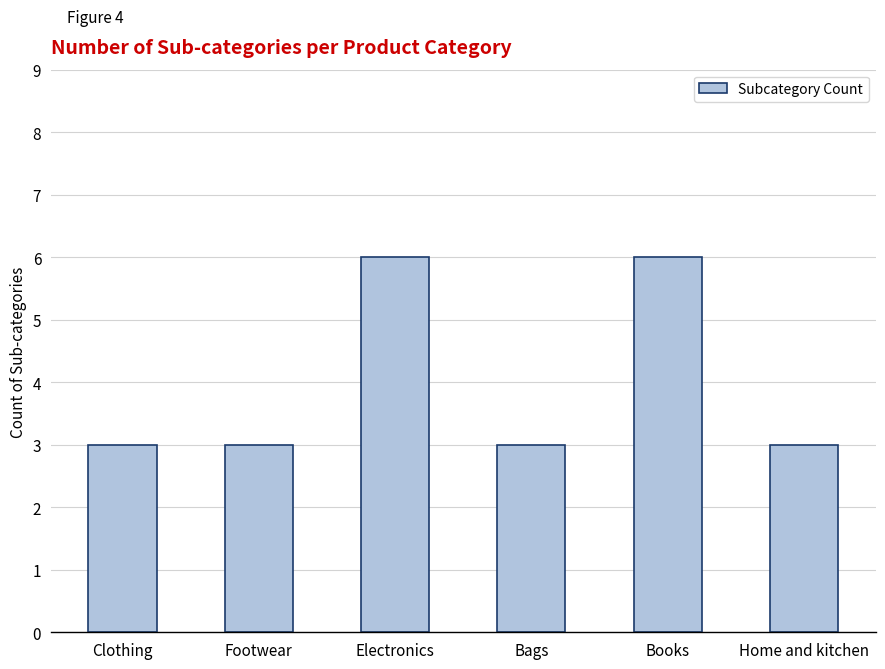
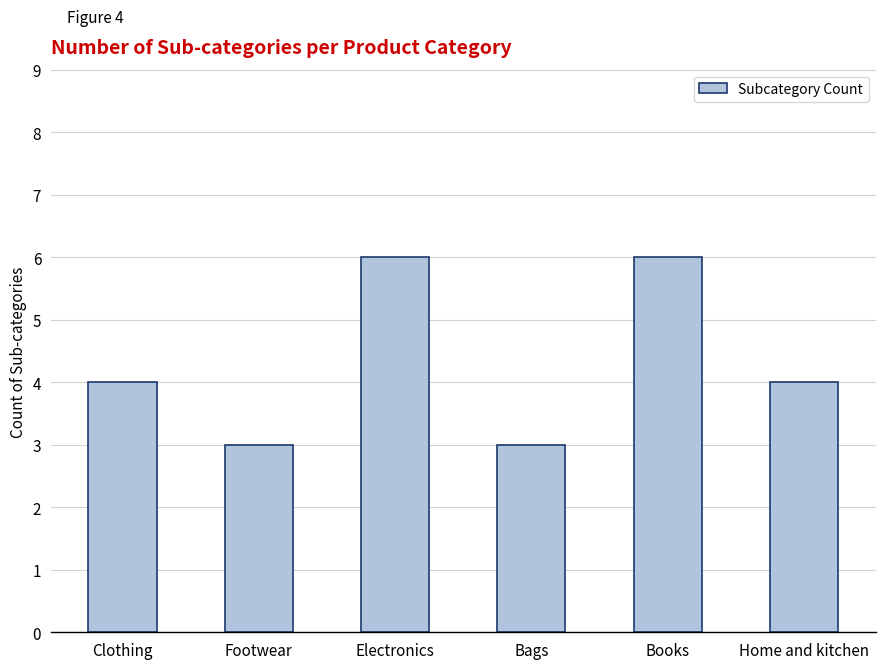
  {
-   "Clothing": 3,
+   "Clothing": 4,
    "Footwear": 3,
    "Electronics": 6,
    "Bags": 3,
    "Books": 6,
-   "Home and kitchen": 3
+   "Home and kitchen": 4
  }
